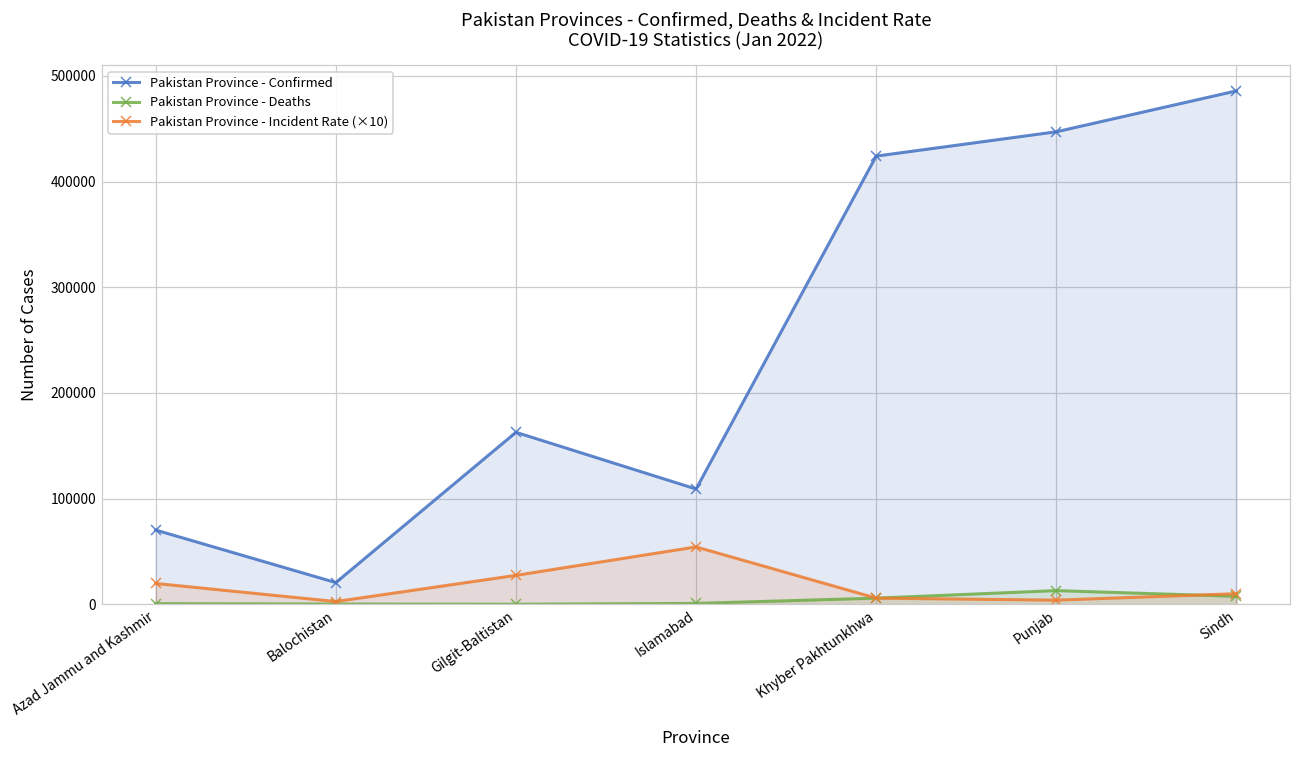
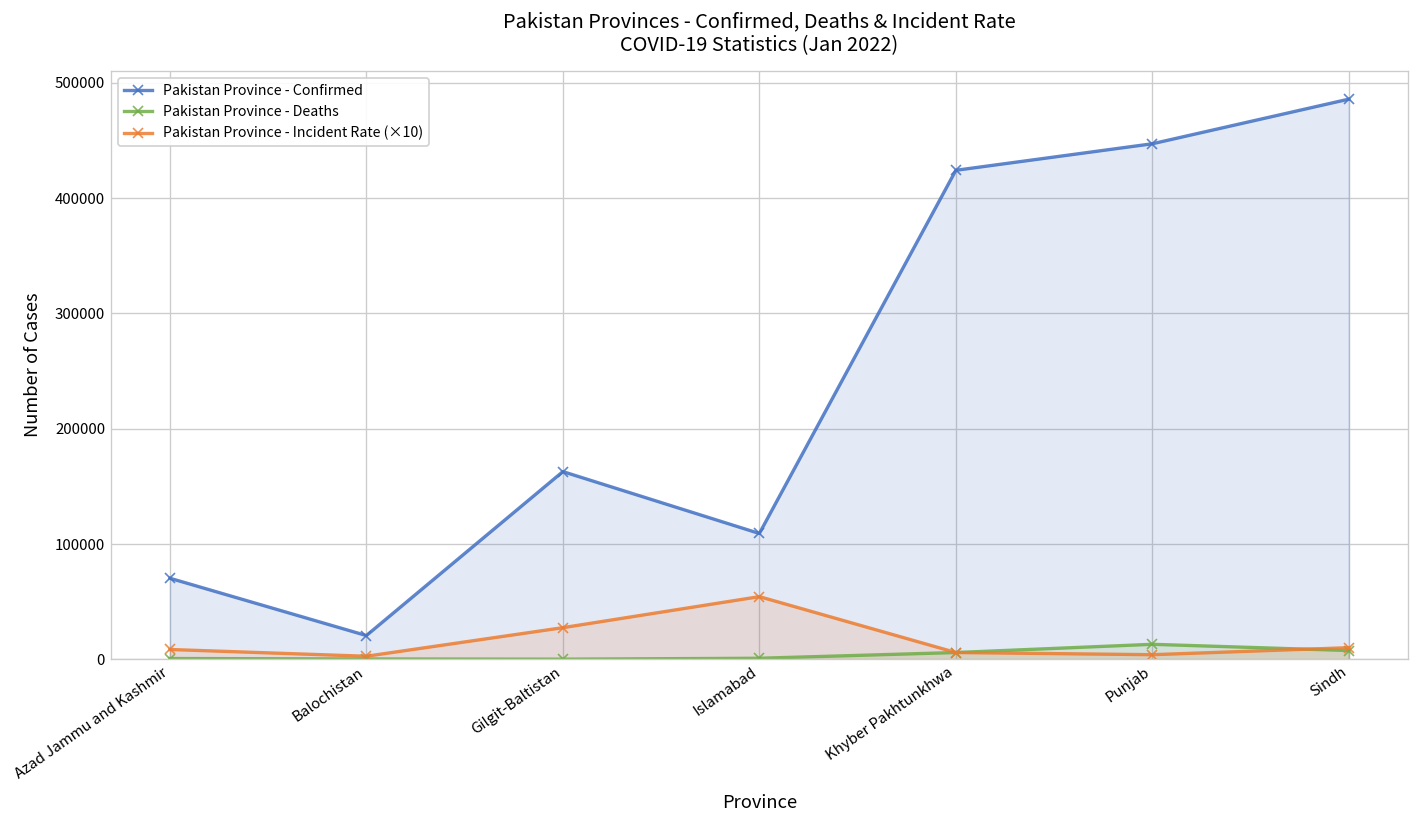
  {
    "Pakistan Province - Confirmed": {
      "Azad Jammu and Kashmir": 70000,
      "Balochistan": 20000,
      "Gilgit-Baltistan": 160000,
      "Islamabad": 110000,
      "Khyber Pakhtunkhwa": 420000,
      "Punjab": 450000,
      "Sindh": 490000
    },
    "Pakistan Province - Deaths": {
      "Azad Jammu and Kashmir": 0,
      "Gilgit-Baltistan": 0,
      "Islamabad": 0,
      "Punjab": 10000
    },
    "Pakistan Province - Incident Rate (×10)": {
-     "Azad Jammu and Kashmir": 20000,
+     "Azad Jammu and Kashmir": 10000,
      "Gilgit-Baltistan": 30000,
      "Islamabad": 50000,
      "Punjab": 0
    }
  }
